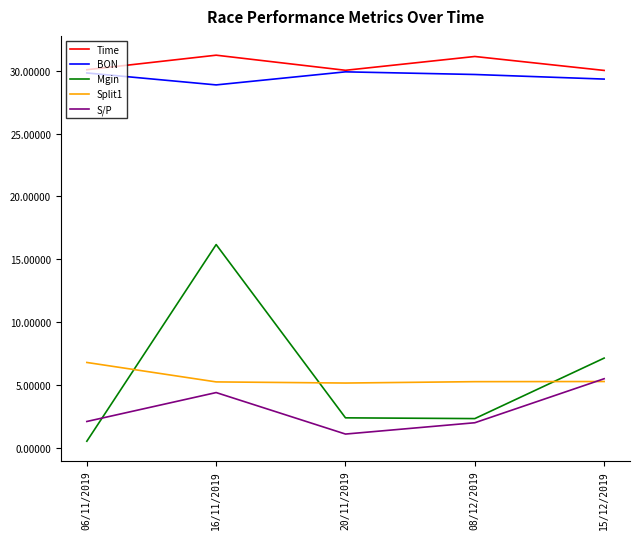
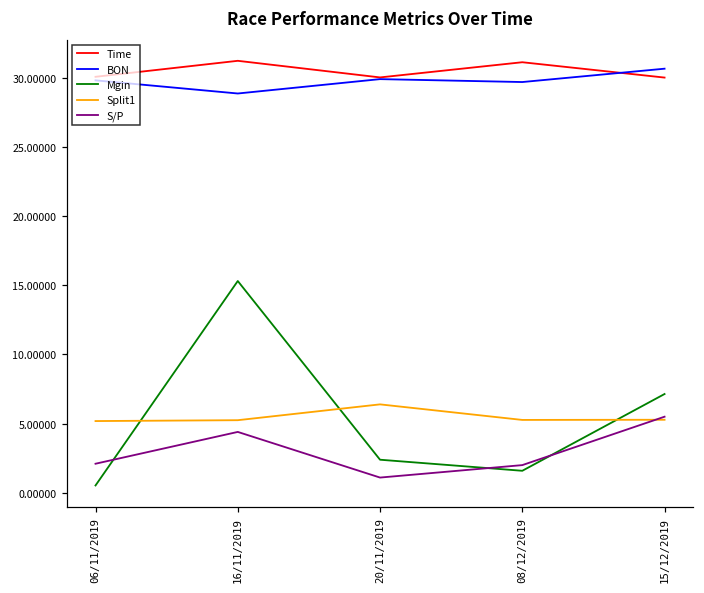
  {
    "Time": {
      "16/11/2019": 31.2,
      "08/12/2019": 31.1,
      "15/12/2019": 30.0
    },
    "BON": {
      "16/11/2019": 28.9,
      "08/12/2019": 29.7,
-     "15/12/2019": 29.3
+     "15/12/2019": 30.7
    },
    "Mgin": {
      "06/11/2019": 0.5,
-     "16/11/2019": 16.2,
+     "16/11/2019": 15.3,
      "20/11/2019": 2.4,
-     "08/12/2019": 2.3,
+     "08/12/2019": 1.6,
      "15/12/2019": 7.1
    },
    "Split1": {
-     "06/11/2019": 6.8,
+     "06/11/2019": 5.2,
      "16/11/2019": 5.2,
-     "20/11/2019": 5.2,
+     "20/11/2019": 6.4,
      "08/12/2019": 5.3,
      "15/12/2019": 5.3
    },
    "S/P": {
      "06/11/2019": 2.1,
      "16/11/2019": 4.4,
      "20/11/2019": 1.1,
      "08/12/2019": 2.0,
      "15/12/2019": 5.5
    }
  }
